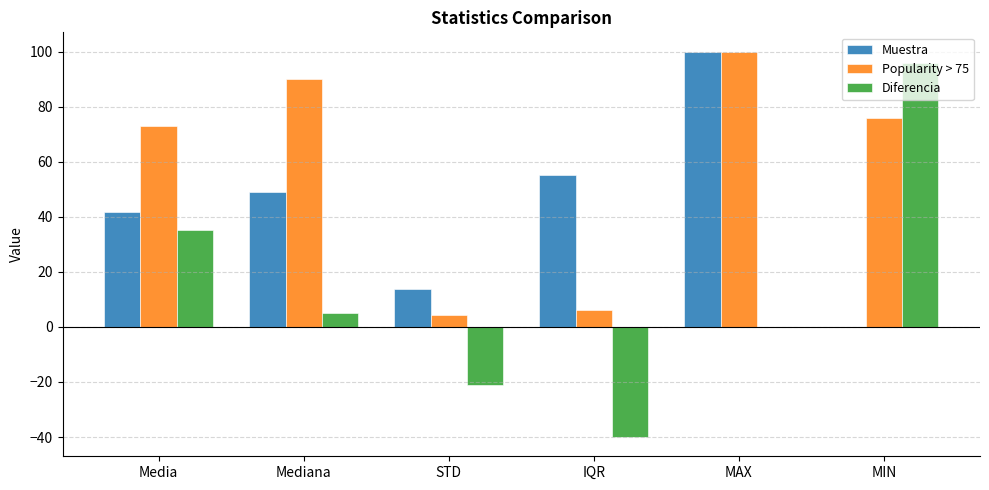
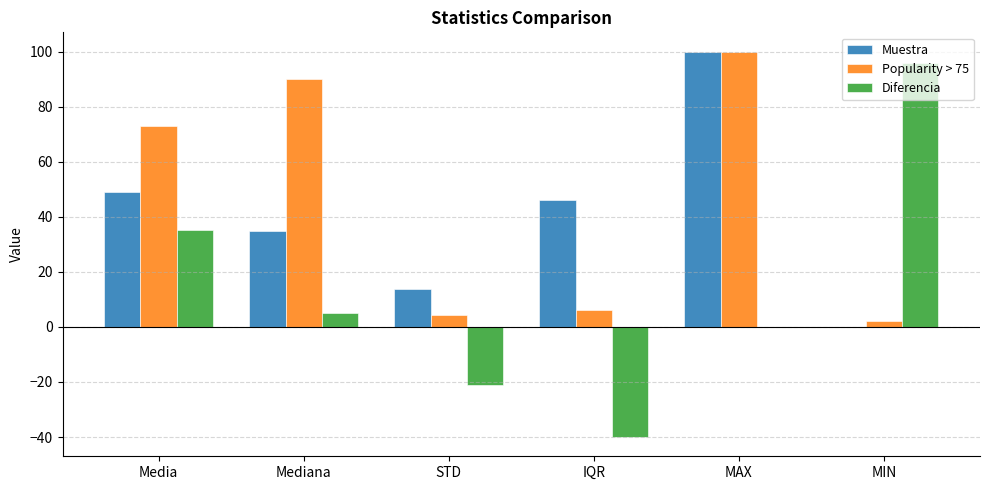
  {
    "Muestra": {
-     "Media": 42,
-     "Mediana": 49,
+     "Media": 49,
+     "Mediana": 35,
      "STD": 14,
-     "IQR": 55,
+     "IQR": 46,
      "MAX": 100,
      "MIN": 0
    },
    "Popularity > 75": {
      "Media": 73,
      "Mediana": 90,
      "STD": 4,
      "IQR": 6,
      "MAX": 100,
-     "MIN": 76
+     "MIN": 2
    },
    "Diferencia": {
      "Media": 35,
      "Mediana": 5,
      "STD": -21,
      "IQR": -40,
      "MAX": 0
    }
  }
